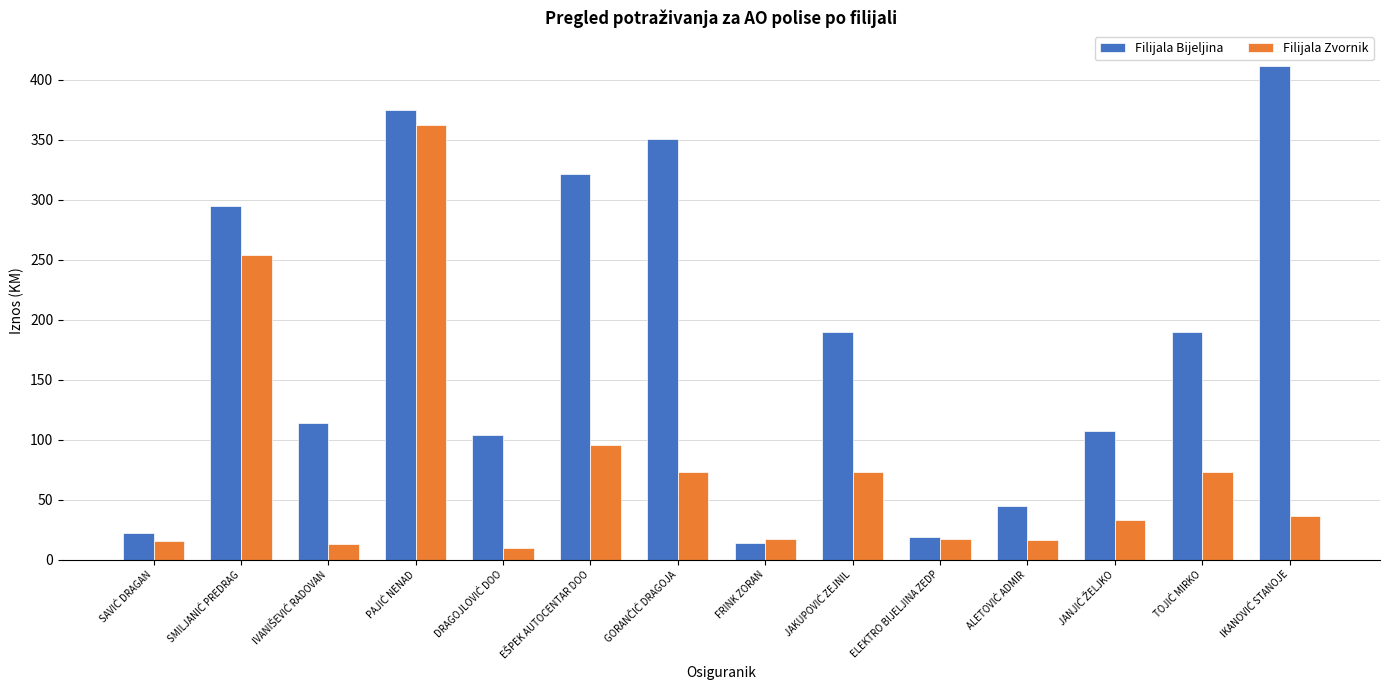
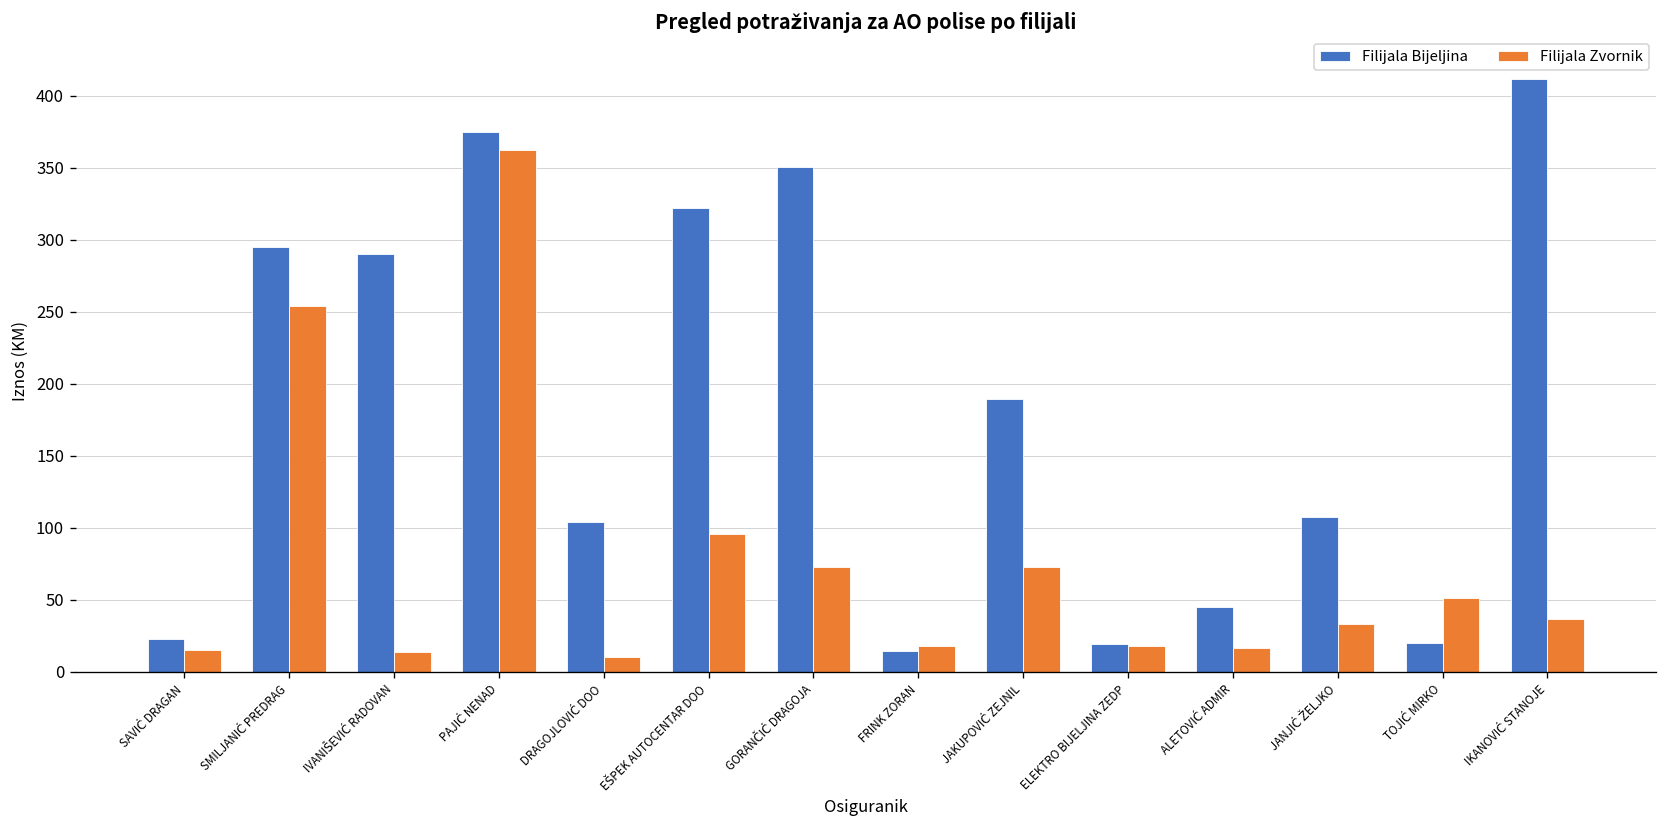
  {
    "Filijala Bijeljina": {
      "SAVIĆ DRAGAN": 22,
      "SMILJANIĆ PREDRAG": 295,
-     "IVANIŠEVIĆ RADOVAN": 114,
+     "IVANIŠEVIĆ RADOVAN": 290,
      "PAJIĆ NENAD": 375,
      "DRAGOJLOVIĆ DOO": 104,
      "EŠPEK AUTOCENTAR DOO": 322,
      "GORANČIĆ DRAGOJA": 351,
      "FRINK ZORAN": 14,
      "JAKUPOVIĆ ZEJNIL": 189,
      "ELEKTRO BIJELJINA ZEDP": 19,
      "ALETOVIĆ ADMIR": 45,
      "JANJIĆ ŽELJKO": 108,
-     "TOJIĆ MIRKO": 189,
+     "TOJIĆ MIRKO": 20,
      "IKANOVIĆ STANOJE": 411
    },
    "Filijala Zvornik": {
      "SAVIĆ DRAGAN": 15,
      "SMILJANIĆ PREDRAG": 254,
      "IVANIŠEVIĆ RADOVAN": 13,
      "PAJIĆ NENAD": 362,
      "DRAGOJLOVIĆ DOO": 10,
      "EŠPEK AUTOCENTAR DOO": 95,
      "GORANČIĆ DRAGOJA": 73,
      "FRINK ZORAN": 18,
      "JAKUPOVIĆ ZEJNIL": 73,
      "ELEKTRO BIJELJINA ZEDP": 18,
      "ALETOVIĆ ADMIR": 17,
      "JANJIĆ ŽELJKO": 33,
-     "TOJIĆ MIRKO": 73,
+     "TOJIĆ MIRKO": 51,
      "IKANOVIĆ STANOJE": 36
    }
  }
